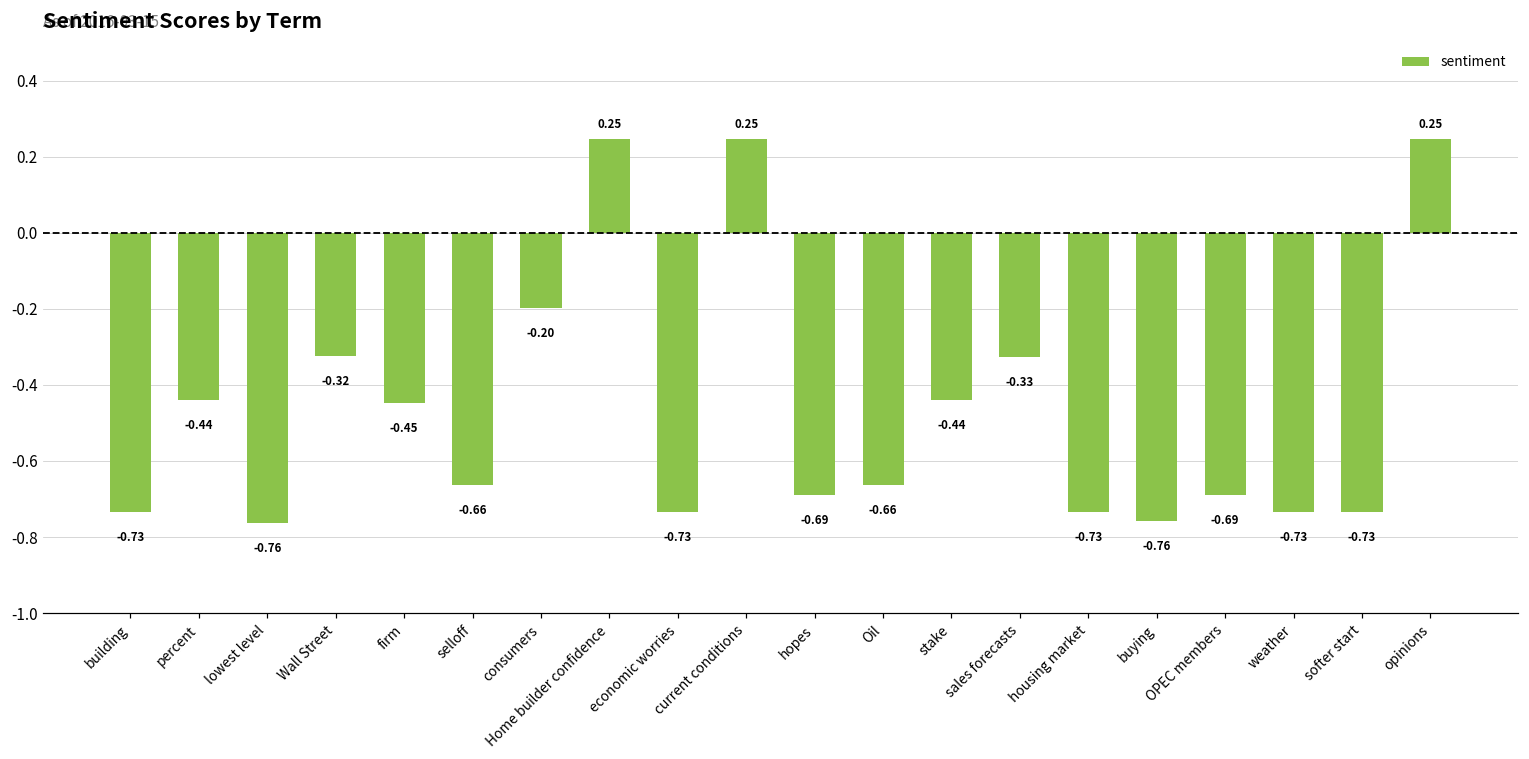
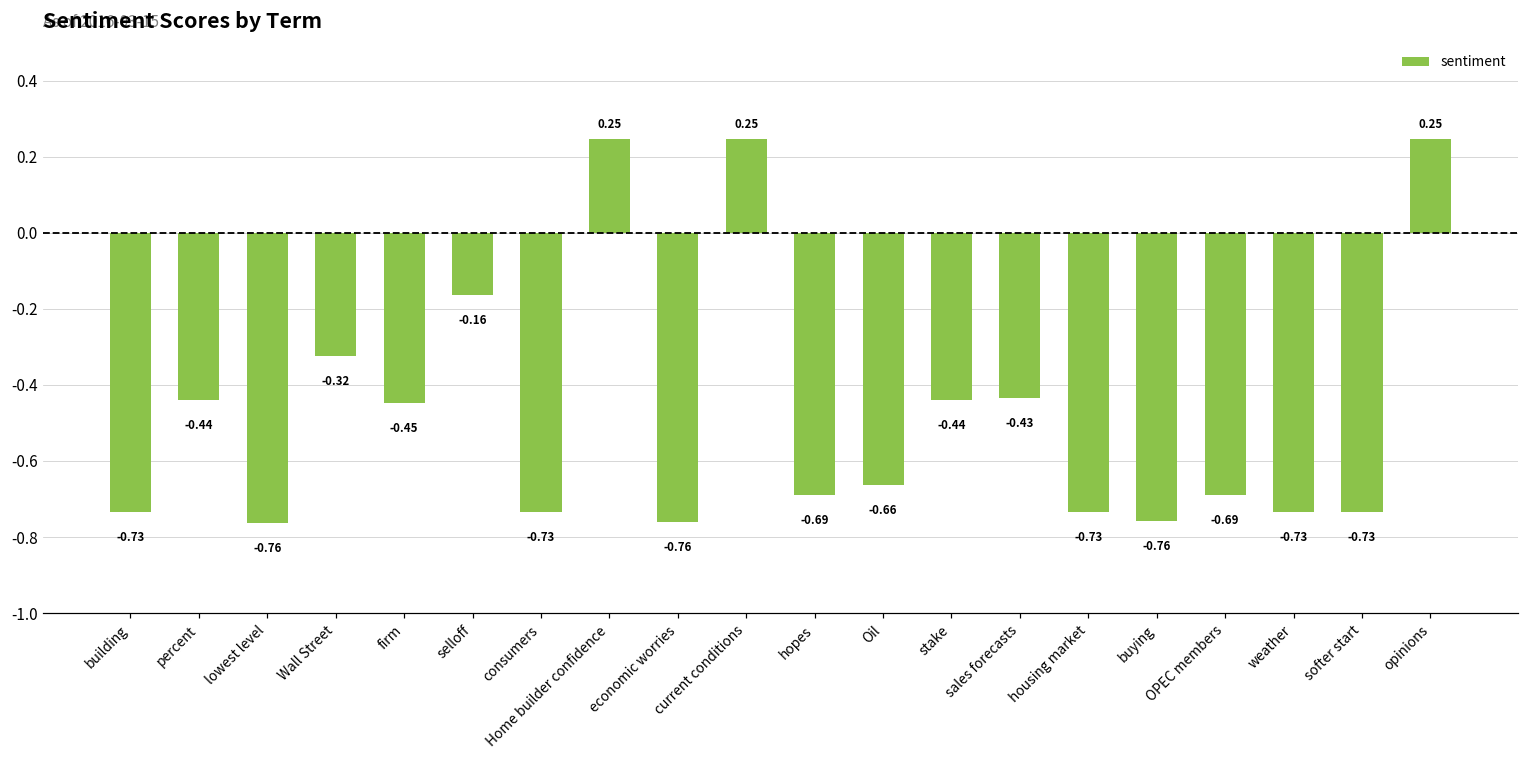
  {
    "building": -0.73,
    "percent": -0.44,
    "lowest level": -0.76,
    "Wall Street": -0.32,
    "firm": -0.45,
-   "selloff": -0.66,
-   "consumers": -0.20,
+   "selloff": -0.16,
+   "consumers": -0.73,
    "Home builder confidence": 0.25,
-   "economic worries": -0.73,
+   "economic worries": -0.76,
    "current conditions": 0.25,
    "hopes": -0.69,
    "Oil": -0.66,
    "stake": -0.44,
-   "sales forecasts": -0.33,
+   "sales forecasts": -0.43,
    "housing market": -0.73,
    "buying": -0.76,
    "OPEC members": -0.69,
    "weather": -0.73,
    "softer start": -0.73,
    "opinions": 0.25
  }
